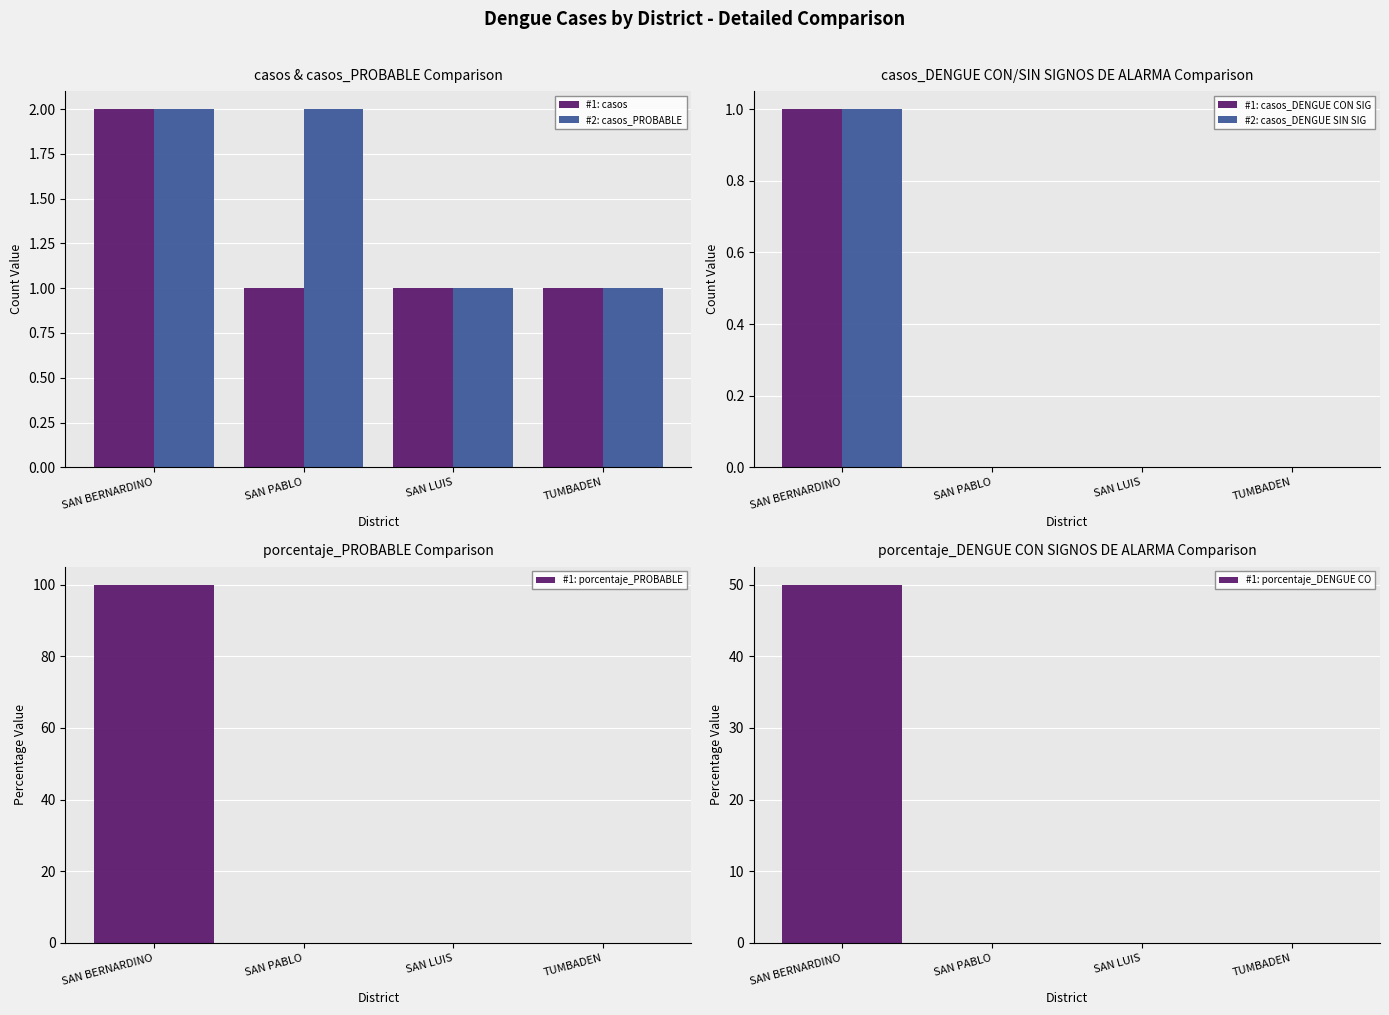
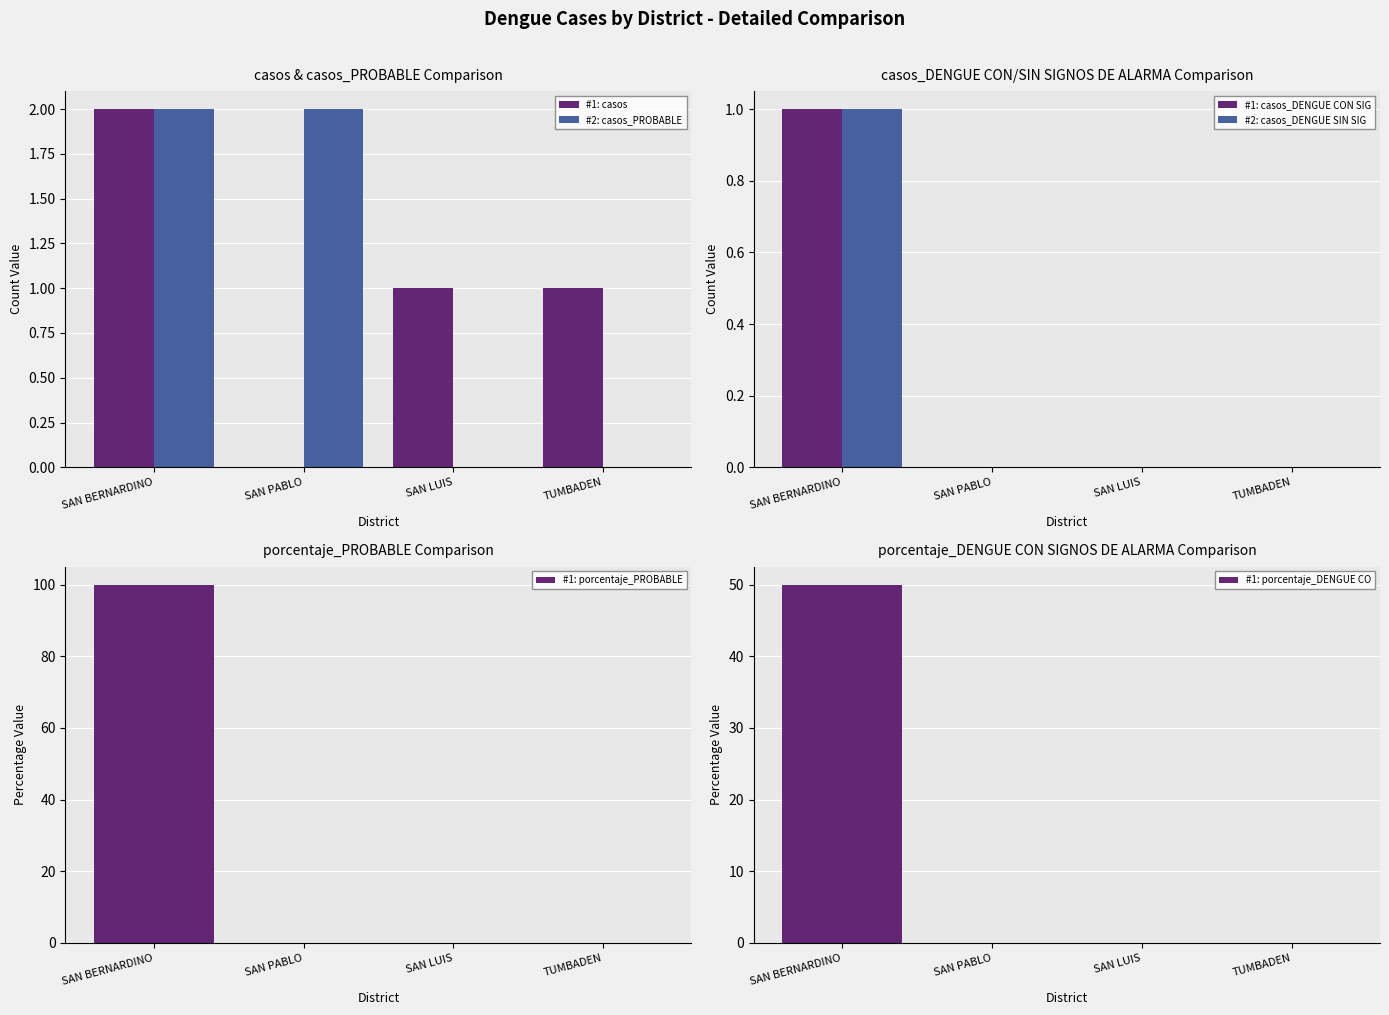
  {
    "casos & casos_PROBABLE Comparison": {
      "#1: casos": {
        "SAN BERNARDINO": 2,
-       "SAN PABLO": 1,
+       "SAN PABLO": 0,
        "SAN LUIS": 1,
        "TUMBADEN": 1
      },
      "#2: casos_PROBABLE": {
        "SAN BERNARDINO": 2,
        "SAN PABLO": 2,
-       "SAN LUIS": 1,
-       "TUMBADEN": 1
+       "SAN LUIS": 0,
+       "TUMBADEN": 0
      }
    },
    "casos_DENGUE CON/SIN SIGNOS DE ALARMA Comparison": {
      "#1: casos_DENGUE CON SIG": {
        "SAN BERNARDINO": 1.00,
        "SAN PABLO": 0.00,
        "SAN LUIS": 0.00,
        "TUMBADEN": 0.00
      },
      "#2: casos_DENGUE SIN SIG": {
        "SAN BERNARDINO": 1.00,
        "SAN PABLO": 0.00,
        "SAN LUIS": 0.00,
        "TUMBADEN": 0.00
      }
    },
    "porcentaje_PROBABLE Comparison": {
      "SAN BERNARDINO": 100,
      "SAN PABLO": 0,
      "SAN LUIS": 0,
      "TUMBADEN": 0
    },
    "porcentaje_DENGUE CON SIGNOS DE ALARMA Comparison": {
      "SAN BERNARDINO": 50,
      "SAN PABLO": 0,
      "SAN LUIS": 0,
      "TUMBADEN": 0
    }
  }
